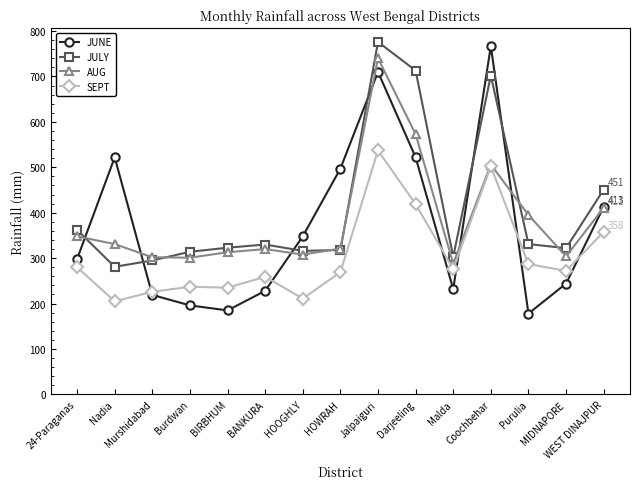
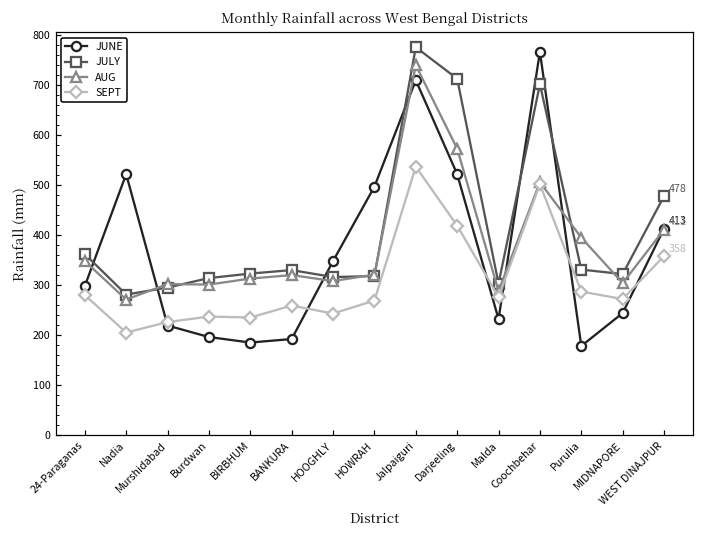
  {
    "JUNE": {
      "24-Paraganas": 300,
      "Nadia": 520,
      "Murshidabad": 220,
      "Burdwan": 200,
      "BIRBHUM": 190,
-     "BANKURA": 230,
+     "BANKURA": 190,
      "HOOGHLY": 350,
      "HOWRAH": 500,
      "Jalpaiguri": 710,
      "Darjeeling": 520,
      "Malda": 230,
      "Coochbehar": 770,
      "Purulia": 180,
      "MIDNAPORE": 240
    },
    "JULY": {
-     "WEST DINAJPUR": 451
+     "WEST DINAJPUR": 478
    },
    "AUG": {
      "24-Paraganas": 350,
-     "Nadia": 330,
+     "Nadia": 270,
      "Murshidabad": 300,
      "Burdwan": 300,
      "BIRBHUM": 310,
      "BANKURA": 320,
      "HOOGHLY": 310,
      "Jalpaiguri": 740,
      "Darjeeling": 570,
      "Malda": 290,
      "Purulia": 400,
      "MIDNAPORE": 300
    },
    "SEPT": {
      "24-Paraganas": 280,
      "Nadia": 210,
      "Murshidabad": 230,
      "Burdwan": 240,
      "BIRBHUM": 240,
      "BANKURA": 260,
-     "HOOGHLY": 210,
+     "HOOGHLY": 240,
      "HOWRAH": 270,
      "Jalpaiguri": 540,
      "Darjeeling": 420,
      "Malda": 280,
      "Purulia": 290,
      "MIDNAPORE": 270
    }
  }
